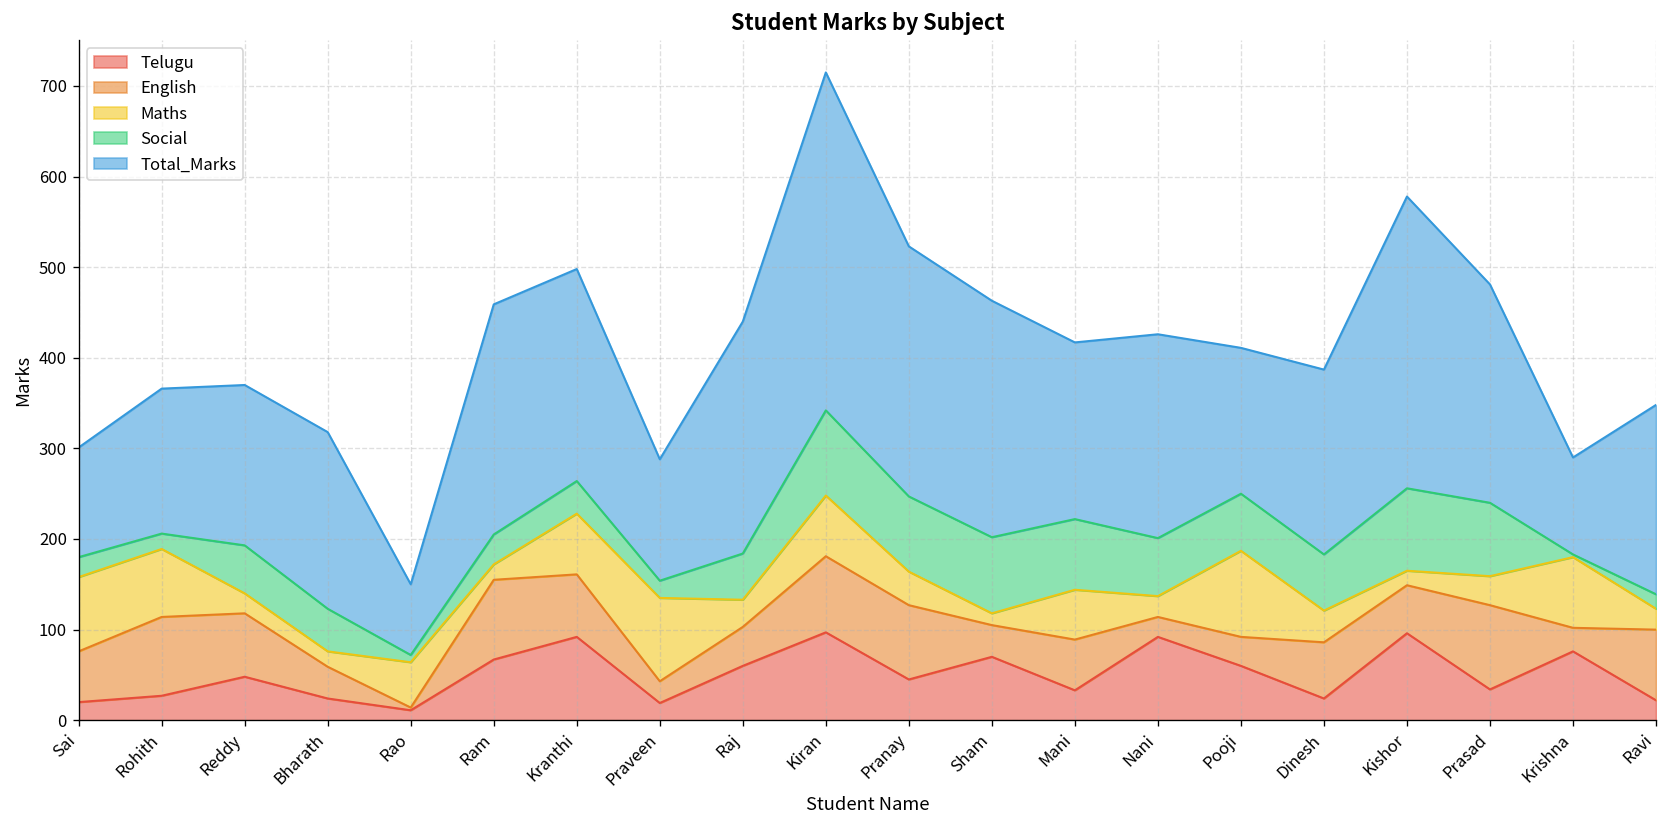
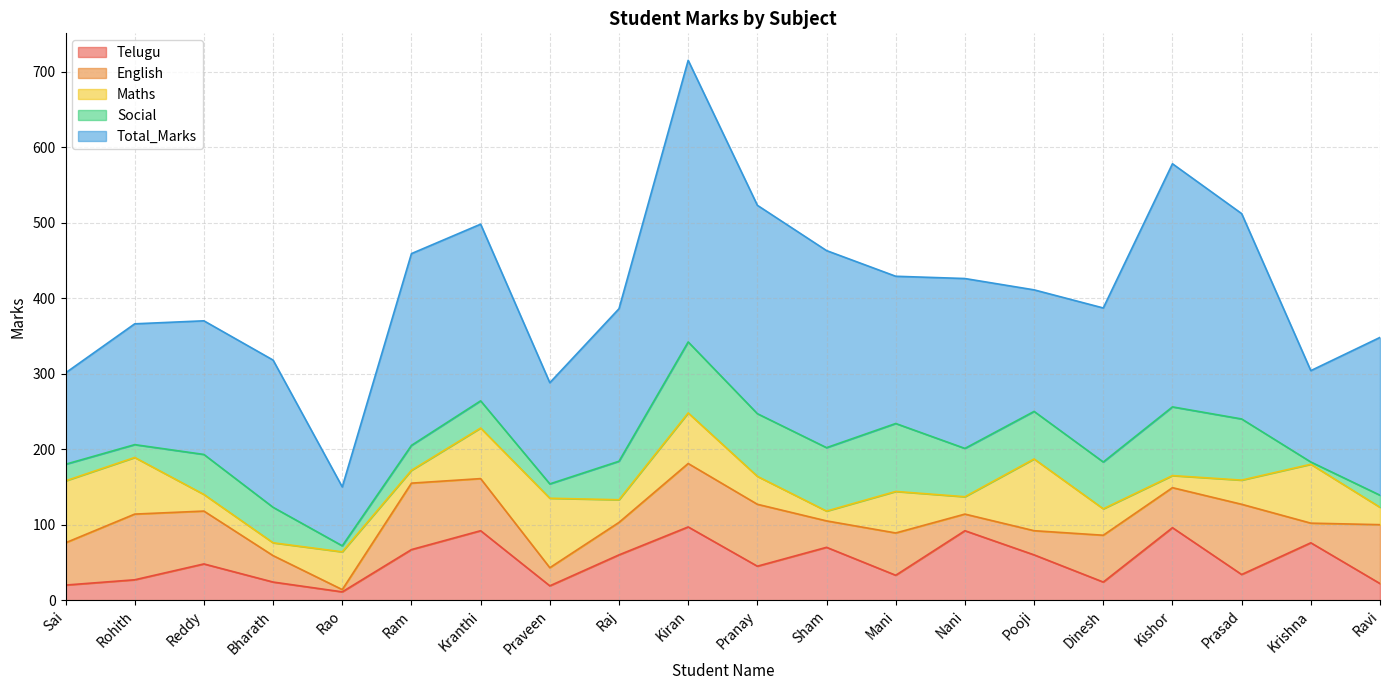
  {
    "Maths": {
      "Sai": 80,
      "Rohith": 80,
      "Reddy": 20,
      "Bharath": 20,
      "Rao": 50,
      "Ram": 20,
      "Kranthi": 70,
      "Praveen": 90,
      "Raj": 30,
      "Kiran": 70,
      "Pranay": 40,
      "Sham": 10,
      "Mani": 60,
      "Nani": 20,
      "Pooji": 100,
      "Dinesh": 40,
      "Kishor": 20,
      "Prasad": 30,
      "Ravi": 20
    },
    "Social": {
      "Sai": 20,
      "Rohith": 20,
      "Reddy": 50,
      "Bharath": 50,
      "Rao": 10,
      "Ram": 30,
      "Kranthi": 40,
      "Praveen": 20,
      "Raj": 50,
      "Kiran": 90,
      "Pranay": 80,
      "Sham": 80,
-     "Mani": 80,
+     "Mani": 90,
      "Nani": 60,
      "Pooji": 60,
      "Dinesh": 60,
      "Kishor": 90,
      "Prasad": 80,
      "Ravi": 20
    },
    "Total_Marks": {
      "Sai": 120,
      "Rohith": 160,
      "Reddy": 180,
      "Bharath": 200,
      "Rao": 80,
      "Ram": 250,
      "Kranthi": 230,
      "Praveen": 130,
-     "Raj": 260,
+     "Raj": 200,
      "Kiran": 370,
      "Pranay": 280,
      "Sham": 260,
      "Mani": 200,
      "Nani": 230,
      "Pooji": 160,
      "Dinesh": 200,
      "Kishor": 320,
-     "Prasad": 240,
-     "Krishna": 110,
+     "Prasad": 270,
+     "Krishna": 120,
      "Ravi": 210
    }
  }
